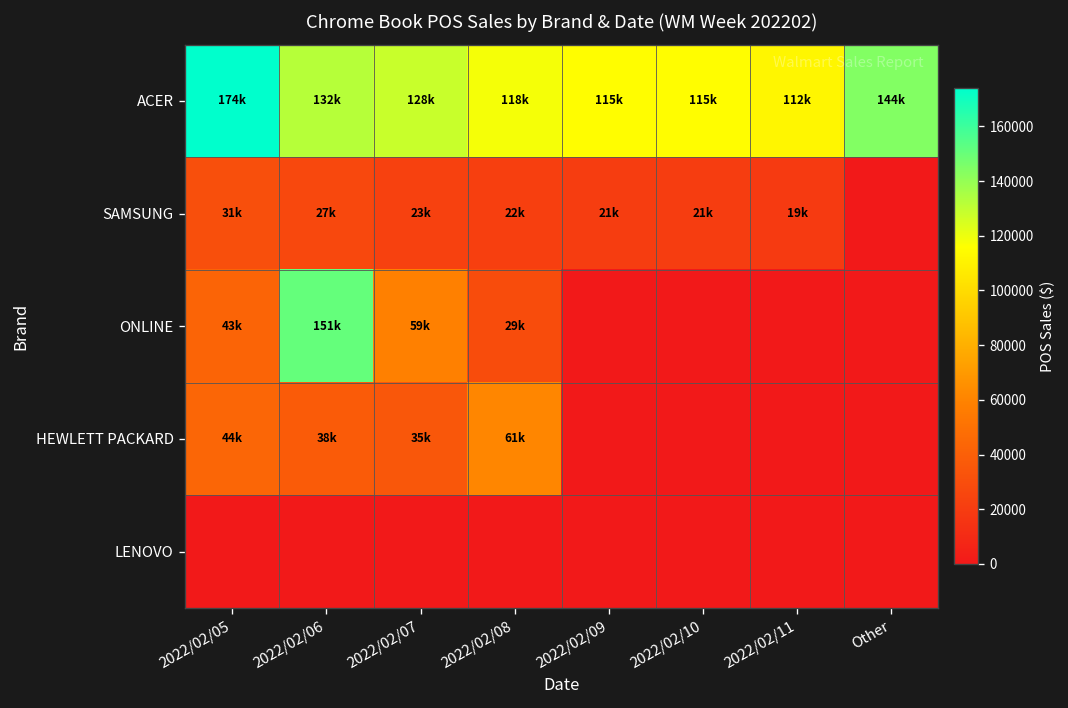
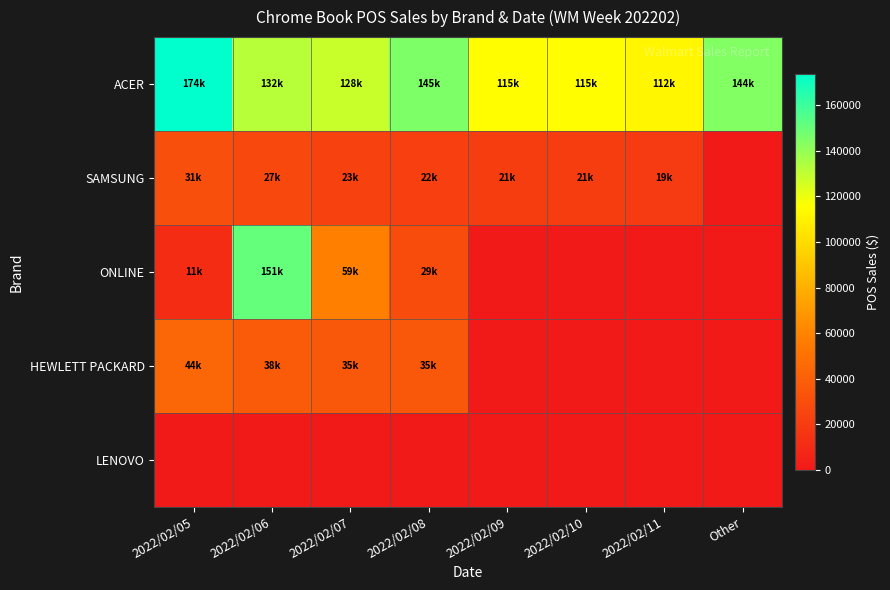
  {
    "ACER": {
      "2022/02/05": "174k",
      "2022/02/06": "132k",
      "2022/02/07": "128k",
-     "2022/02/08": "118k",
+     "2022/02/08": "145k",
      "2022/02/09": "115k",
      "2022/02/10": "115k",
      "2022/02/11": "112k"
    },
    "SAMSUNG": {
      "2022/02/05": "31k",
      "2022/02/06": "27k",
      "2022/02/07": "23k",
      "2022/02/08": "22k",
      "2022/02/09": "21k",
      "2022/02/10": "21k",
      "2022/02/11": "19k"
    },
    "ONLINE": {
-     "2022/02/05": "43k",
+     "2022/02/05": "11k",
      "2022/02/06": "151k",
      "2022/02/07": "59k",
      "2022/02/08": "29k"
    },
    "HEWLETT PACKARD": {
      "2022/02/05": "44k",
      "2022/02/06": "38k",
      "2022/02/07": "35k",
-     "2022/02/08": "61k"
+     "2022/02/08": "35k"
    }
  }
